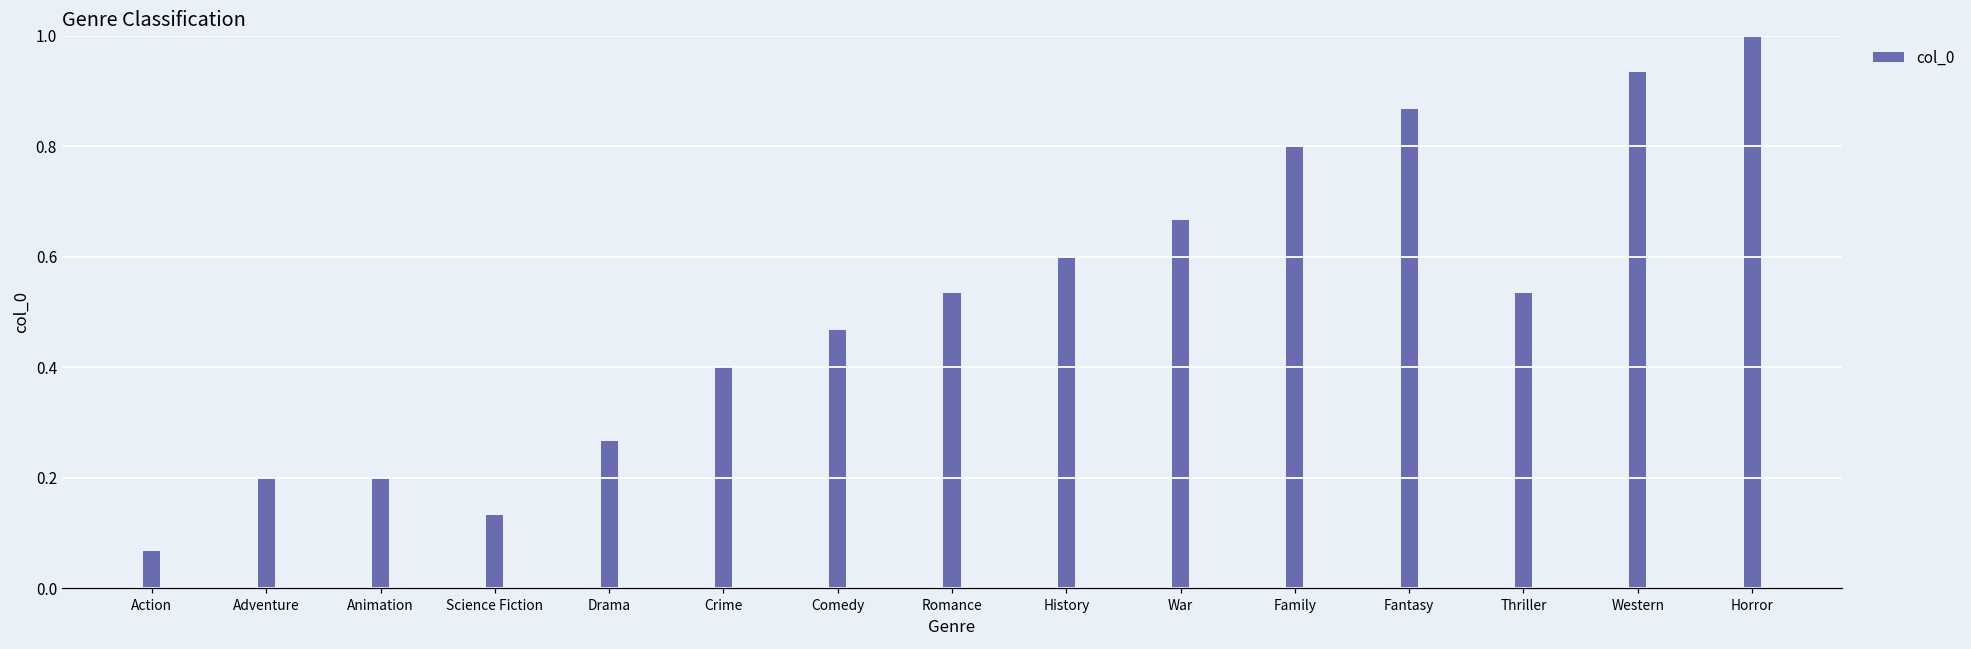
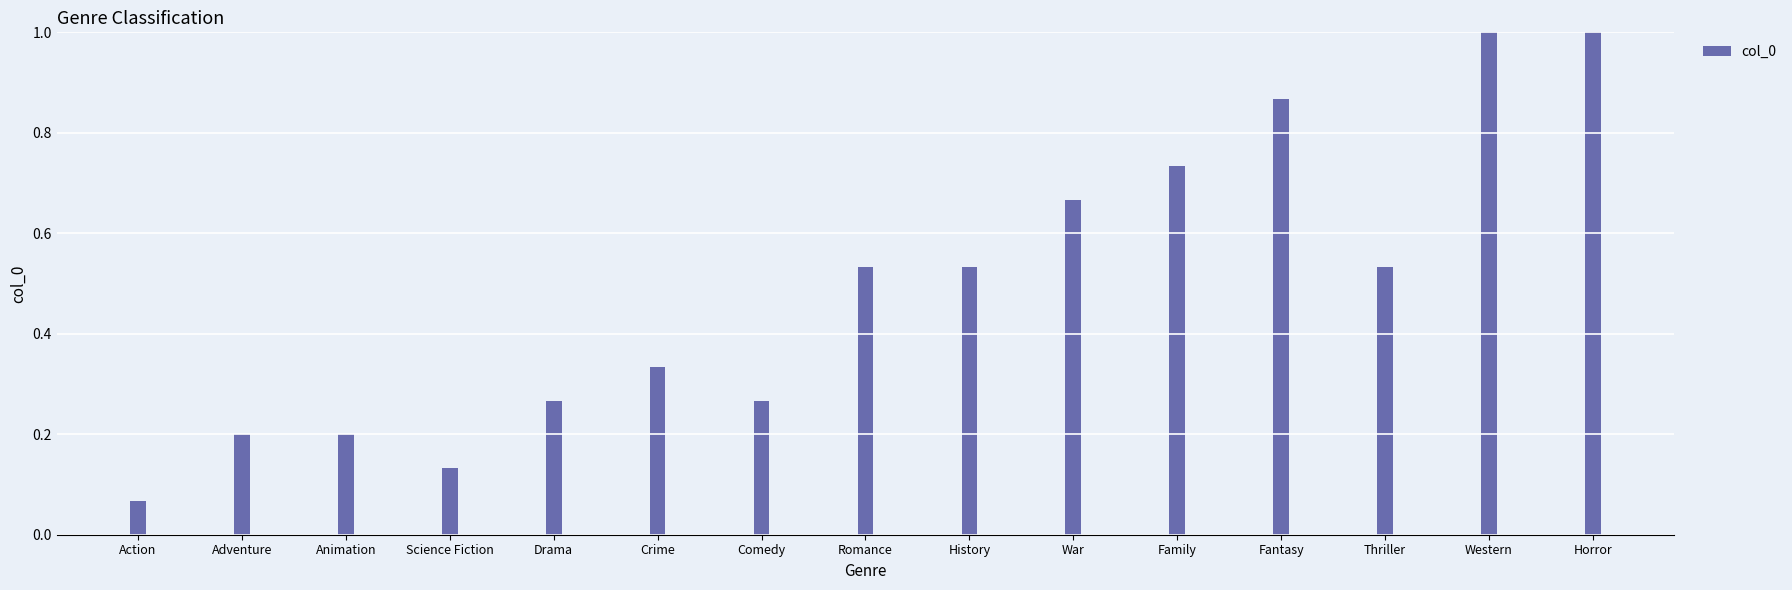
  {
    "Action": 0.07,
    "Adventure": 0.20,
    "Animation": 0.20,
    "Science Fiction": 0.13,
    "Drama": 0.27,
-   "Crime": 0.40,
-   "Comedy": 0.47,
+   "Crime": 0.33,
+   "Comedy": 0.27,
    "Romance": 0.53,
-   "History": 0.60,
+   "History": 0.53,
    "War": 0.67,
-   "Family": 0.80,
+   "Family": 0.73,
    "Fantasy": 0.87,
    "Thriller": 0.53,
-   "Western": 0.93,
+   "Western": 1.00,
    "Horror": 1.00
  }
